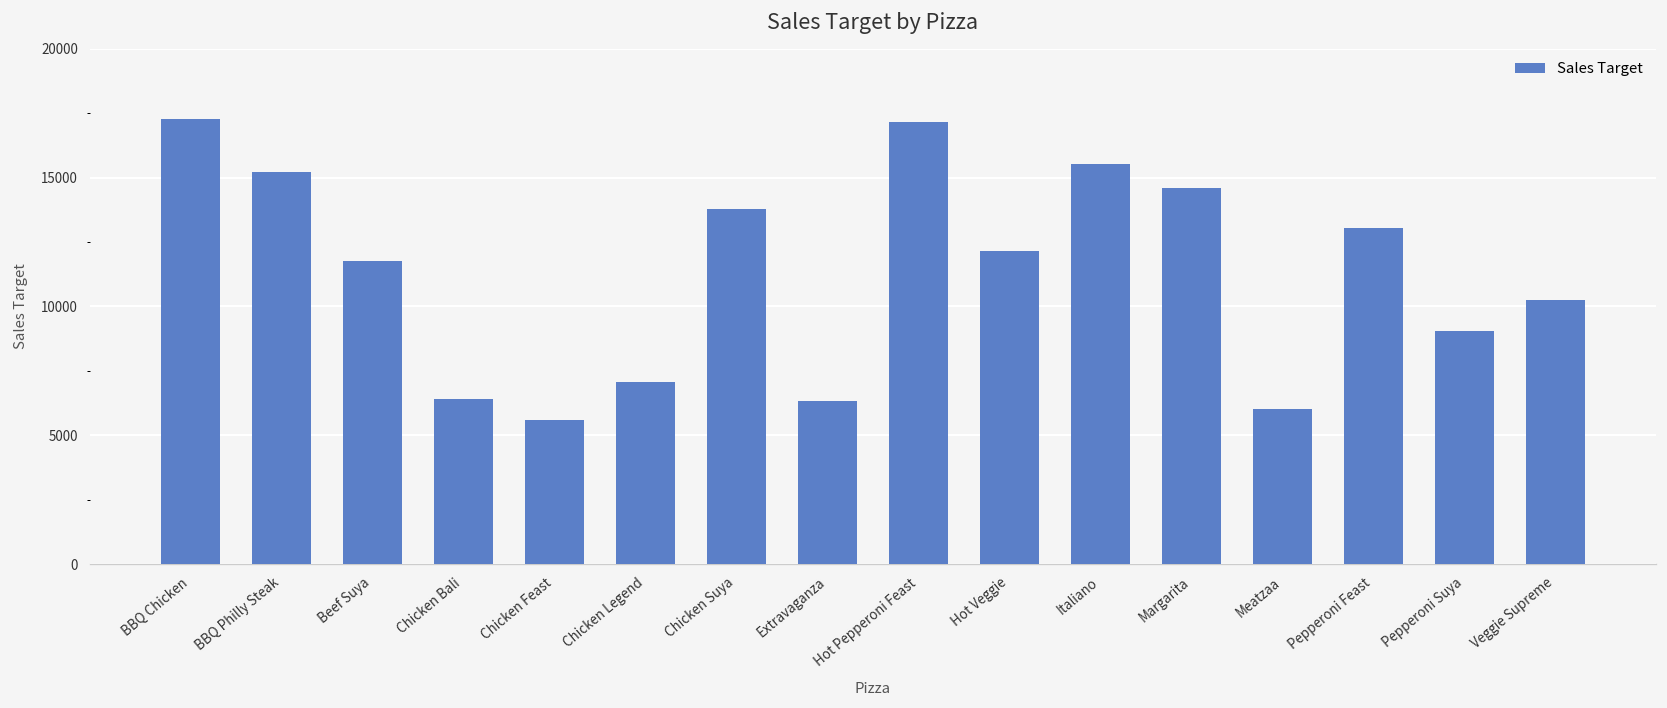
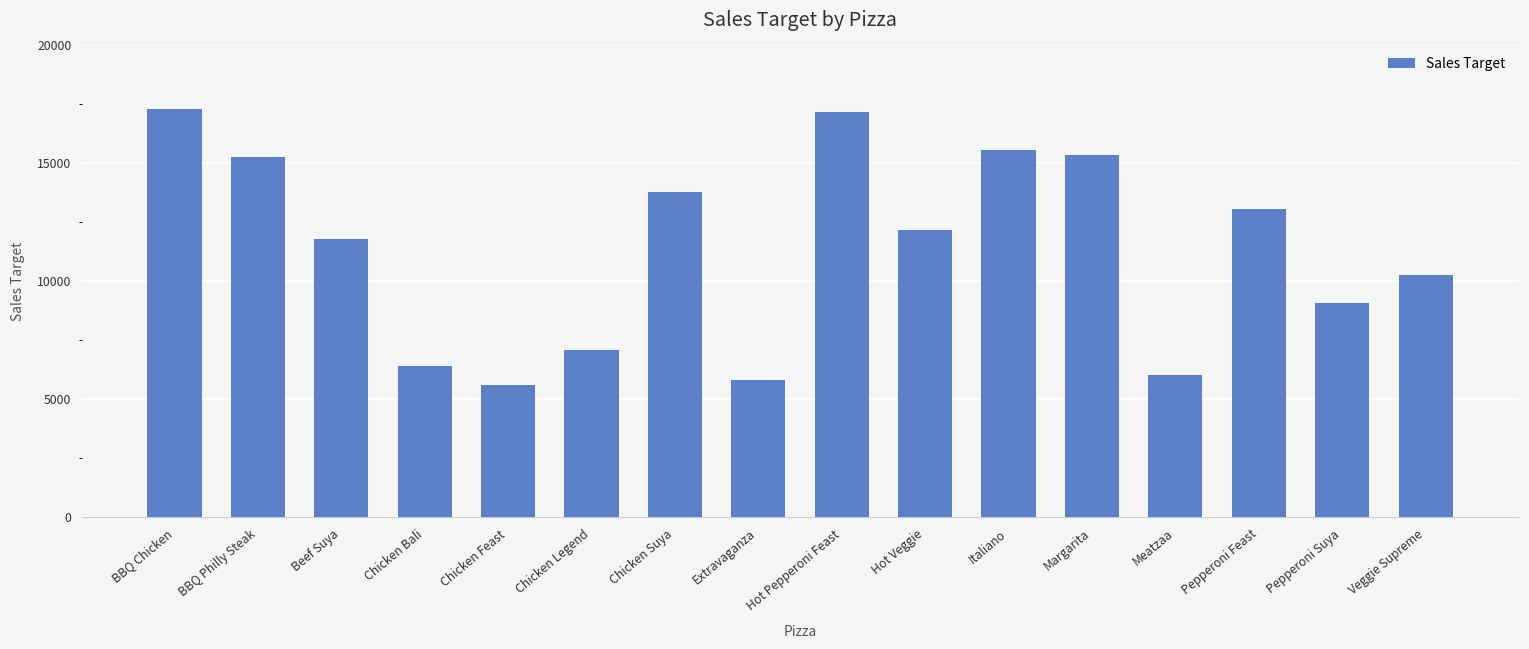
  {
    "BBQ Chicken": 17300,
    "BBQ Philly Steak": 15200,
    "Beef Suya": 11800,
    "Chicken Bali": 6400,
    "Chicken Feast": 5600,
    "Chicken Legend": 7100,
    "Chicken Suya": 13800,
-   "Extravaganza": 6300,
+   "Extravaganza": 5800,
    "Hot Pepperoni Feast": 17200,
    "Hot Veggie": 12200,
    "Italiano": 15500,
-   "Margarita": 14600,
+   "Margarita": 15300,
    "Meatzaa": 6000,
    "Pepperoni Feast": 13100,
    "Pepperoni Suya": 9100,
    "Veggie Supreme": 10300
  }
